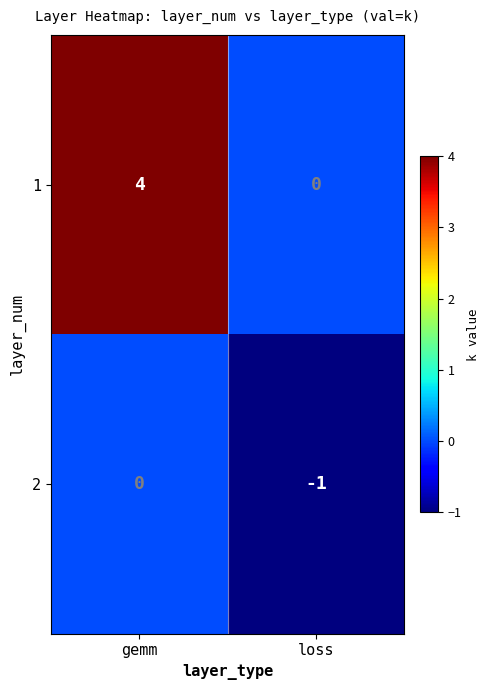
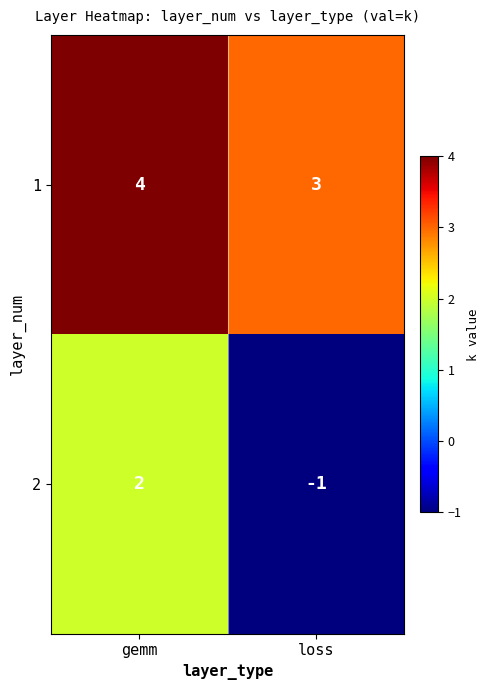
  {
    "1": {
      "gemm": 4,
-     "loss": 0
+     "loss": 3
    },
    "2": {
-     "gemm": 0,
+     "gemm": 2,
      "loss": -1
    }
  }
